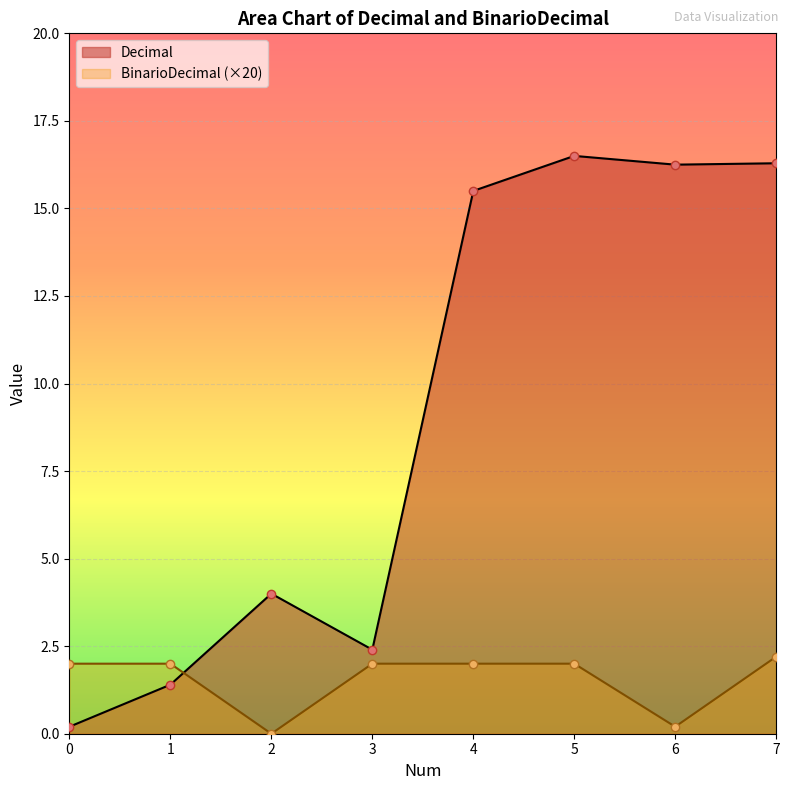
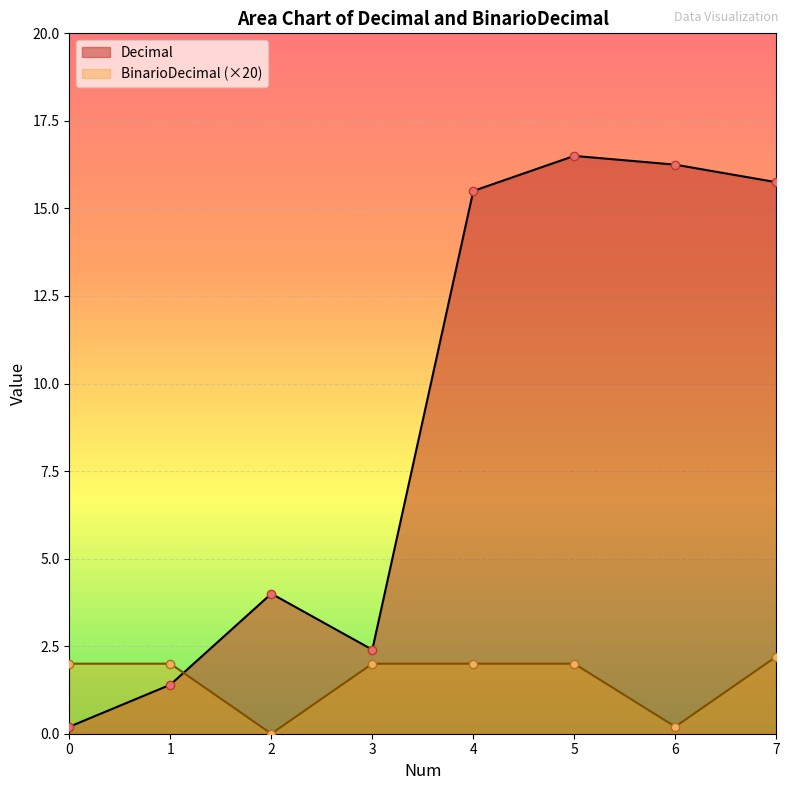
  {
    "Decimal": {
      "0": 0.2,
      "1": 1.4,
      "2": 4.0,
      "3": 2.4,
      "4": 15.5,
      "5": 16.5,
      "6": 16.3,
-     "7": 16.3
+     "7": 15.8
    },
    "BinarioDecimal (×20)": {
      "0": 2.0,
      "1": 2.0,
      "2": 0.0,
      "3": 2.0,
      "4": 2.0,
      "5": 2.0,
      "6": 0.2,
      "7": 2.2
    }
  }
